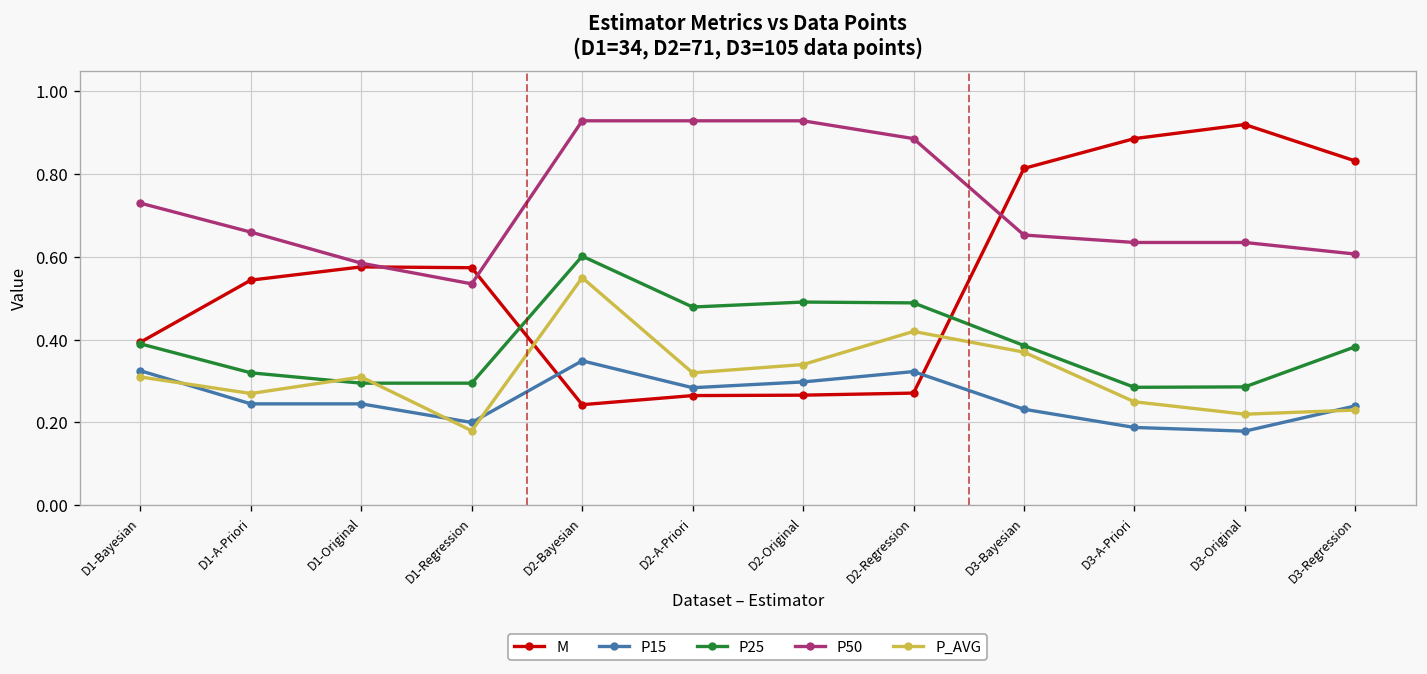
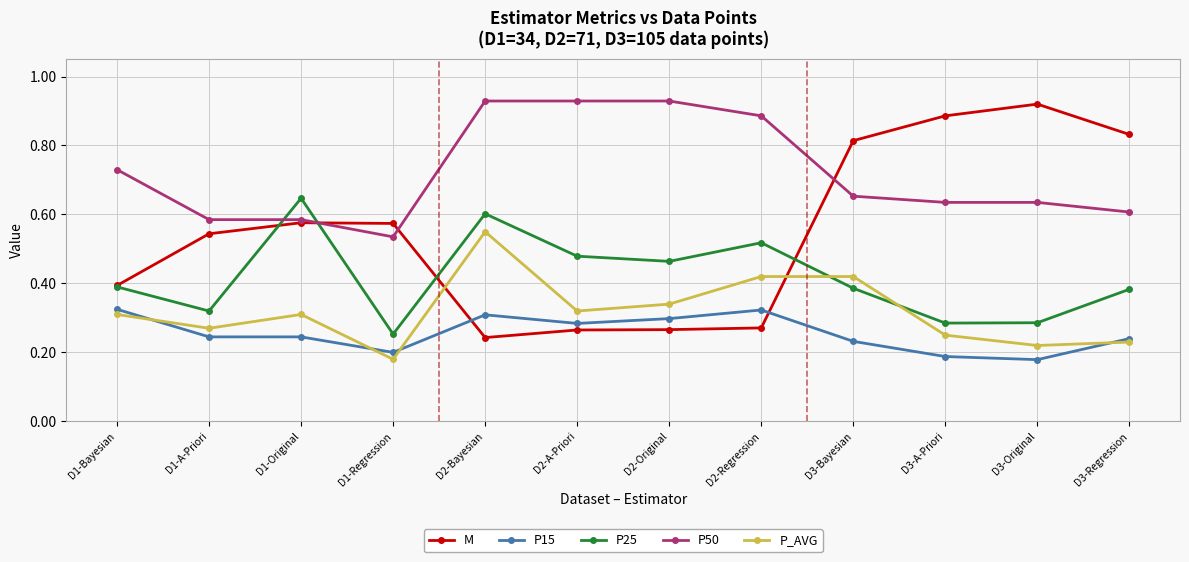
  {
    "M": {
      "D1-A-Priori": 0.54,
      "D1-Original": 0.58,
      "D1-Regression": 0.57,
      "D2-Bayesian": 0.24,
      "D2-A-Priori": 0.27,
      "D2-Original": 0.27,
      "D2-Regression": 0.27,
      "D3-Bayesian": 0.81,
      "D3-A-Priori": 0.89,
      "D3-Original": 0.92,
      "D3-Regression": 0.83
    },
    "P15": {
      "D1-Bayesian": 0.33,
      "D1-A-Priori": 0.25,
      "D1-Original": 0.25,
      "D1-Regression": 0.20,
-     "D2-Bayesian": 0.35,
+     "D2-Bayesian": 0.31,
      "D2-A-Priori": 0.28,
      "D2-Original": 0.30,
      "D2-Regression": 0.32,
      "D3-Bayesian": 0.23,
      "D3-A-Priori": 0.19,
      "D3-Original": 0.18,
      "D3-Regression": 0.24
    },
    "P25": {
      "D1-A-Priori": 0.32,
-     "D1-Original": 0.30,
-     "D1-Regression": 0.30,
+     "D1-Original": 0.65,
+     "D1-Regression": 0.25,
      "D2-Bayesian": 0.60,
      "D2-A-Priori": 0.48,
-     "D2-Original": 0.49,
-     "D2-Regression": 0.49,
+     "D2-Original": 0.46,
+     "D2-Regression": 0.52,
      "D3-Bayesian": 0.39,
      "D3-A-Priori": 0.29,
      "D3-Original": 0.29,
      "D3-Regression": 0.38
    },
    "P50": {
      "D1-Bayesian": 0.73,
-     "D1-A-Priori": 0.66,
+     "D1-A-Priori": 0.59,
      "D1-Original": 0.59,
      "D1-Regression": 0.54,
      "D2-Bayesian": 0.93,
      "D2-A-Priori": 0.93,
      "D2-Original": 0.93,
      "D2-Regression": 0.89,
      "D3-Bayesian": 0.65,
      "D3-A-Priori": 0.64,
      "D3-Original": 0.64,
      "D3-Regression": 0.61
    },
    "P_AVG": {
      "D1-Bayesian": 0.31,
      "D1-A-Priori": 0.27,
      "D1-Original": 0.31,
      "D1-Regression": 0.18,
      "D2-Bayesian": 0.55,
      "D2-A-Priori": 0.32,
      "D2-Original": 0.34,
      "D2-Regression": 0.42,
-     "D3-Bayesian": 0.37,
+     "D3-Bayesian": 0.42,
      "D3-A-Priori": 0.25,
      "D3-Original": 0.22,
      "D3-Regression": 0.23
    }
  }
